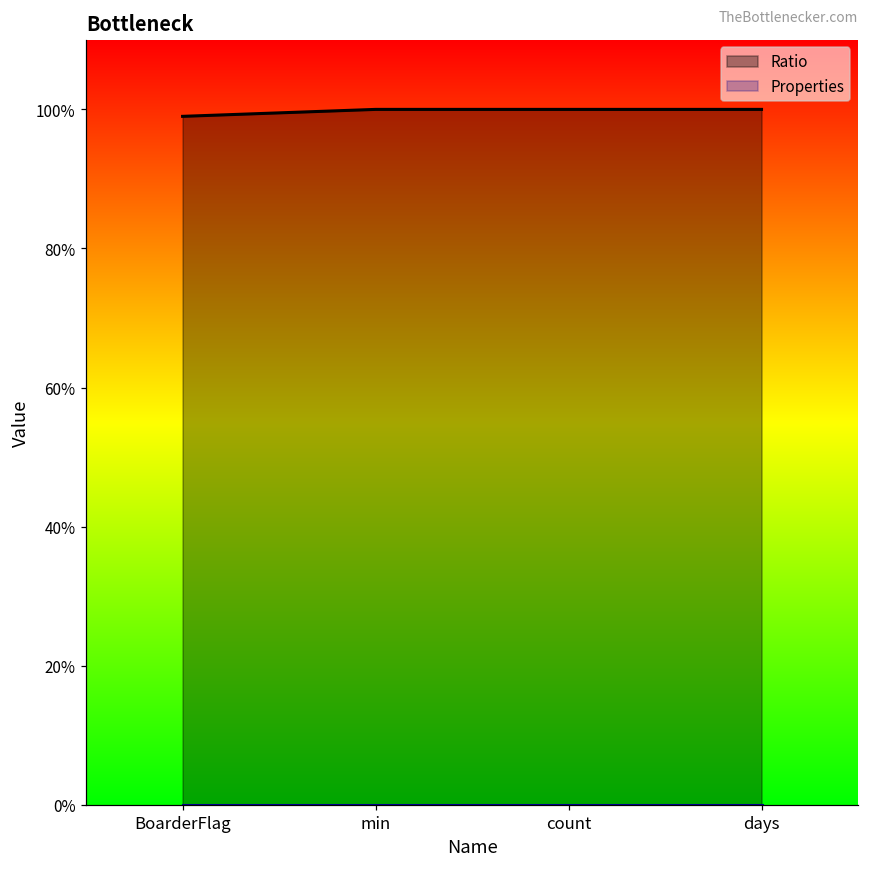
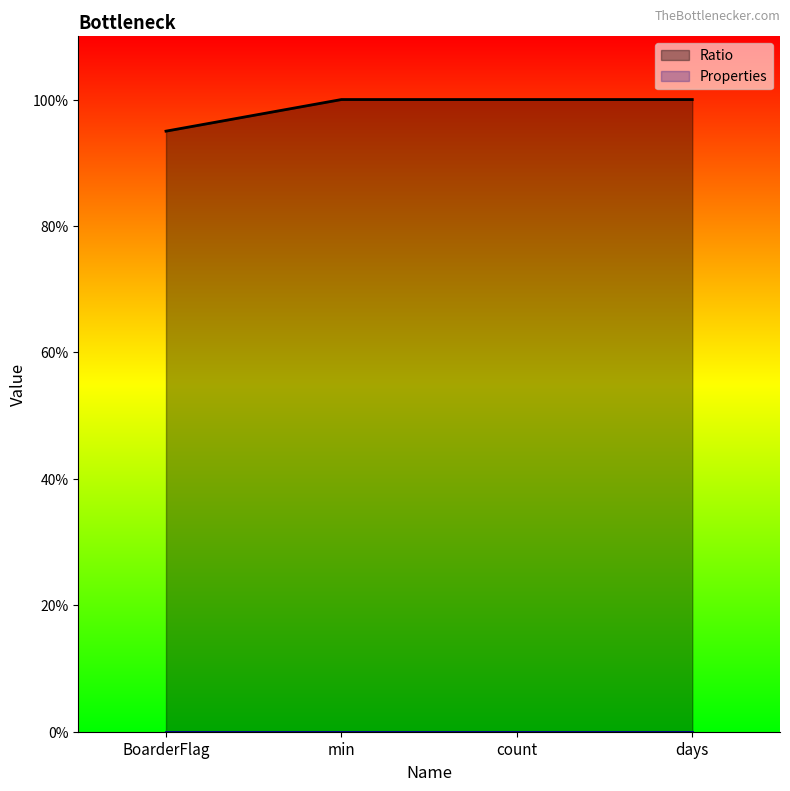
  {
    "Ratio": {
-     "BoarderFlag": "99%",
+     "BoarderFlag": "95%",
      "min": "100%",
      "count": "100%",
      "days": "100%"
    },
    "Properties": {
      "BoarderFlag": "0%",
      "min": "0%",
      "count": "0%",
      "days": "0%"
    }
  }
